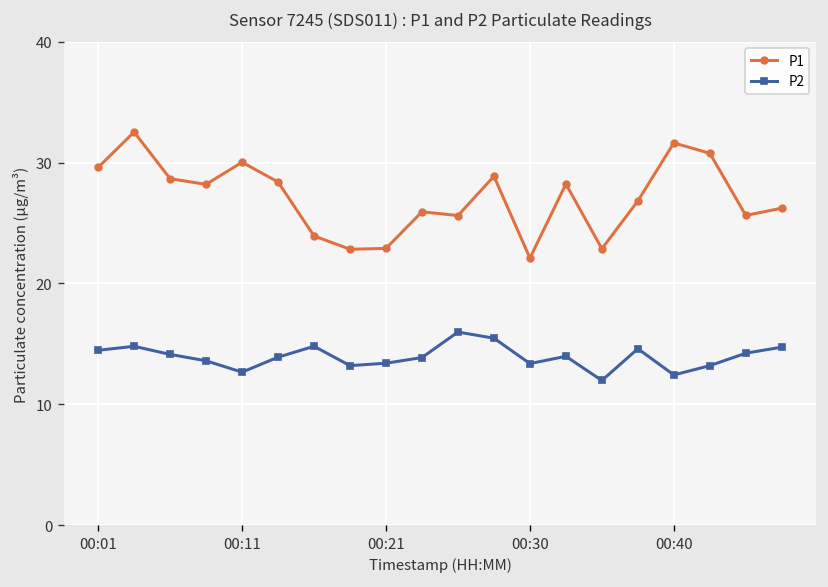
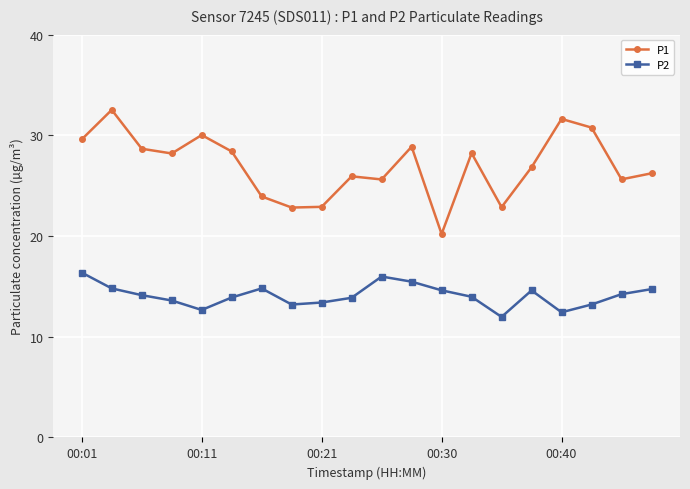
  {
    "P1": {
      "00:01": 29.6,
      "00:11": 30.0,
      "00:21": 22.9,
-     "00:30": 22.1,
+     "00:30": 20.2,
      "00:40": 31.6
    },
    "P2": {
-     "00:01": 14.5,
+     "00:01": 16.4,
      "00:11": 12.7,
      "00:21": 13.4,
-     "00:30": 13.4,
+     "00:30": 14.6,
      "00:40": 12.4
    }
  }
